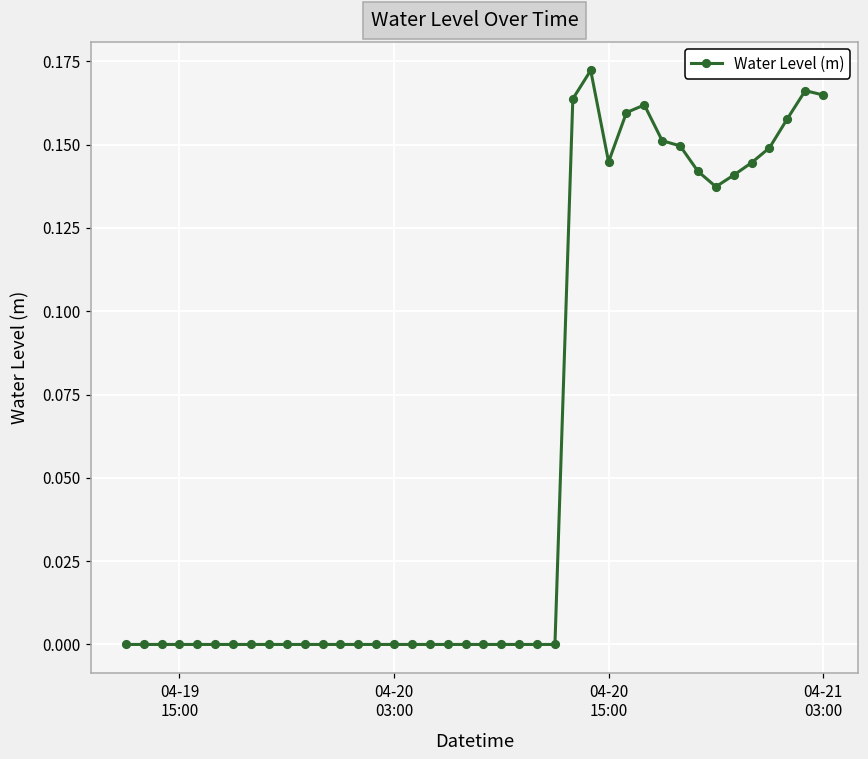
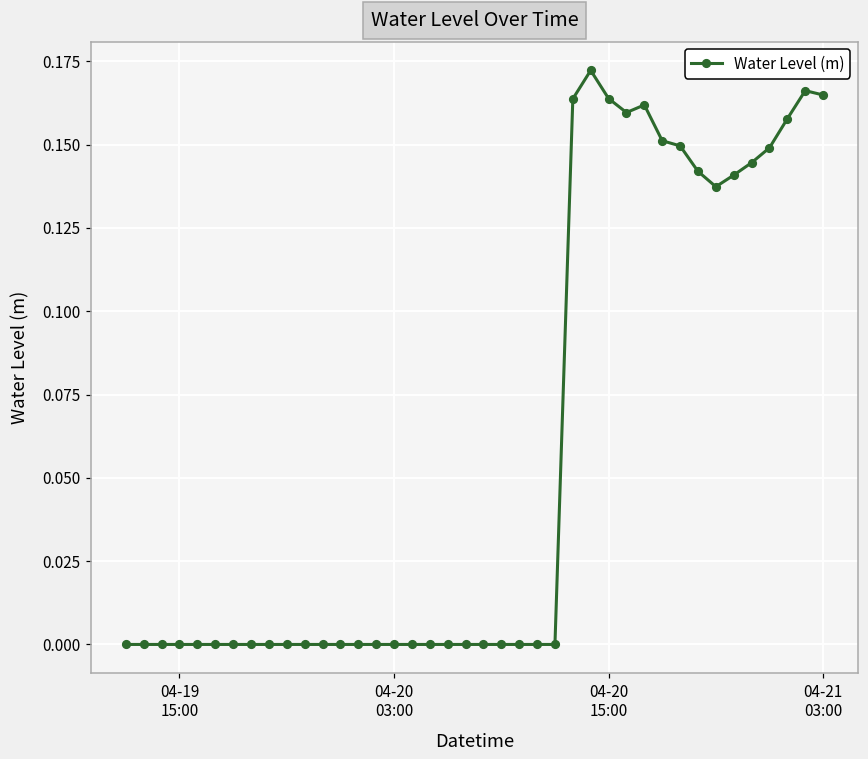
  {
    "04-19 15:00": 0.000,
    "04-20 03:00": 0.000,
-   "04-20 15:00": 0.145,
+   "04-20 15:00": 0.164,
    "04-21 03:00": 0.165
  }
